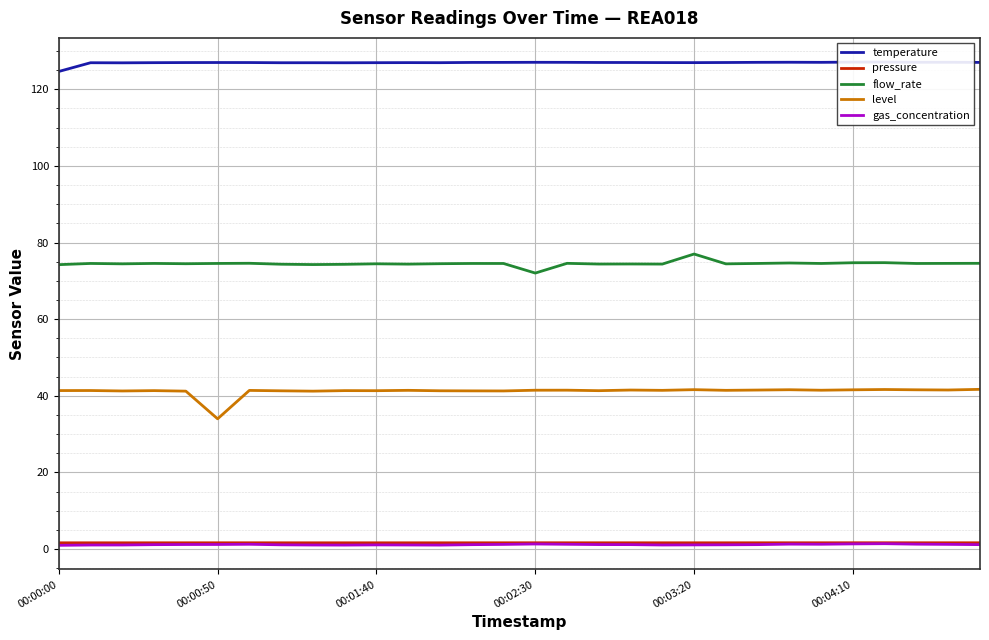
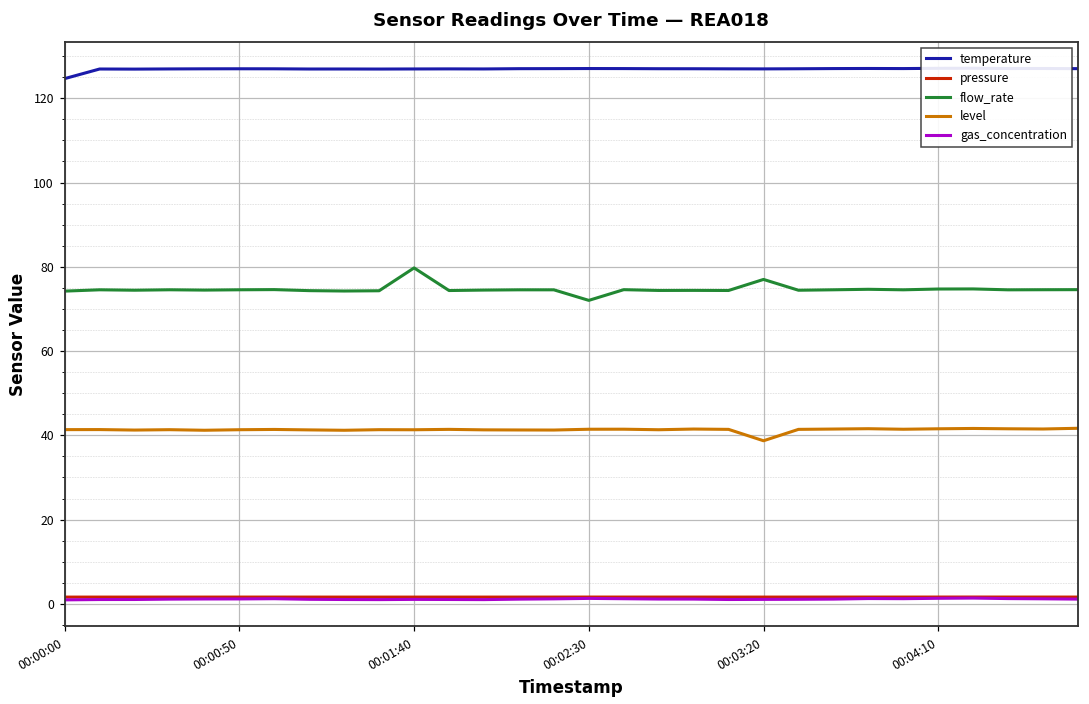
  {
    "temperature": {
      "00:00:00": 125,
      "00:00:50": 127,
      "00:01:40": 127,
      "00:02:30": 127,
      "00:03:20": 127
    },
    "flow_rate": {
      "00:00:00": 74,
      "00:00:50": 75,
-     "00:01:40": 74,
+     "00:01:40": 80,
      "00:02:30": 72,
      "00:03:20": 77,
      "00:04:10": 75
    },
    "level": {
      "00:00:00": 41,
-     "00:00:50": 34,
+     "00:00:50": 41,
      "00:01:40": 41,
      "00:02:30": 41,
-     "00:03:20": 42,
+     "00:03:20": 39,
      "00:04:10": 42
    }
  }
